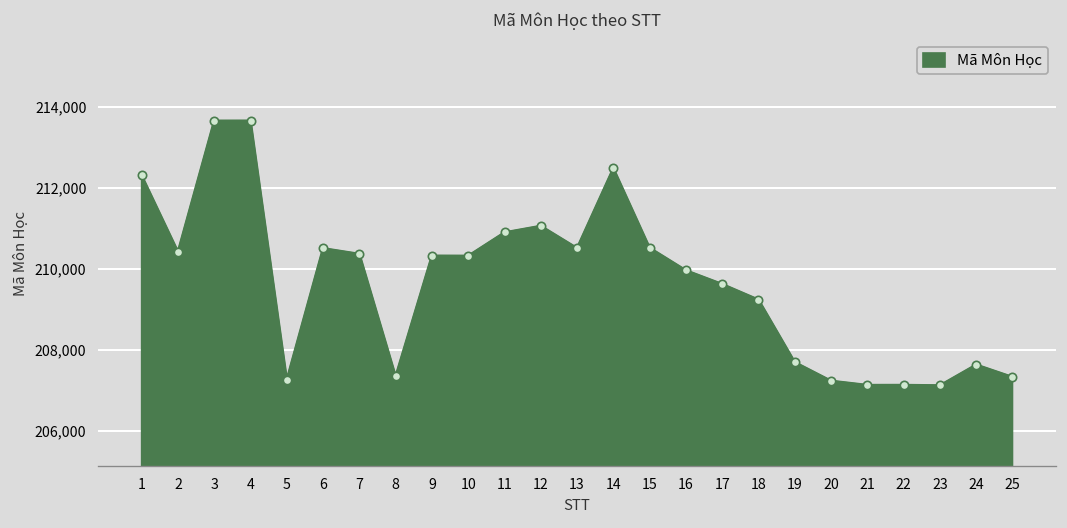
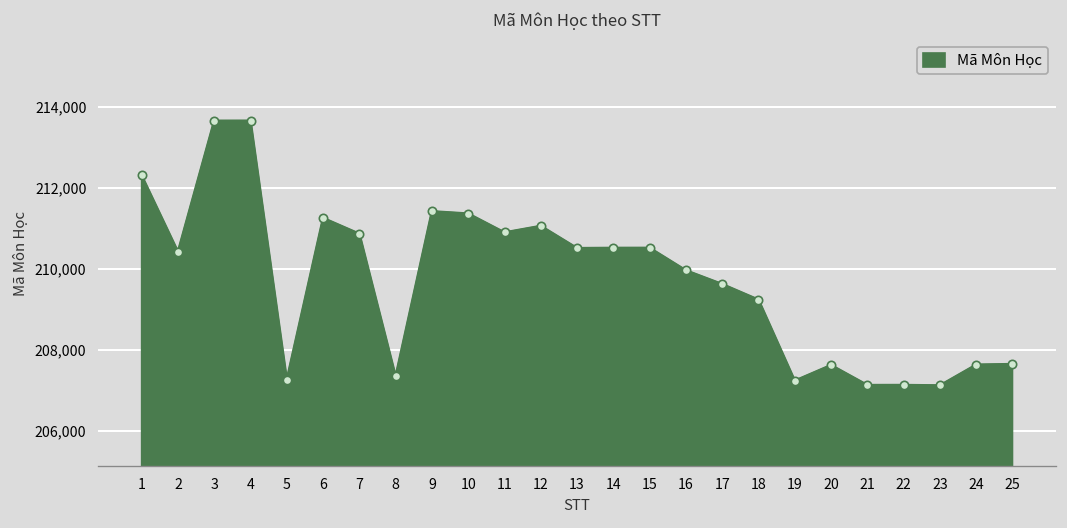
  {
    "1": "212,300",
    "2": "210,400",
    "3": "213,700",
    "4": "213,700",
    "5": "207,300",
-   "6": "210,500",
-   "7": "210,400",
+   "6": "211,300",
+   "7": "210,900",
    "8": "207,300",
-   "9": "210,300",
-   "10": "210,300",
+   "9": "211,400",
+   "10": "211,400",
    "11": "210,900",
    "12": "211,100",
    "13": "210,500",
-   "14": "212,500",
+   "14": "210,500",
    "15": "210,500",
    "16": "210,000",
    "17": "209,600",
    "18": "209,200",
-   "19": "207,700",
-   "20": "207,200",
+   "19": "207,200",
+   "20": "207,600",
    "21": "207,100",
    "22": "207,100",
    "23": "207,100",
    "24": "207,600",
-   "25": "207,300"
+   "25": "207,600"
  }
